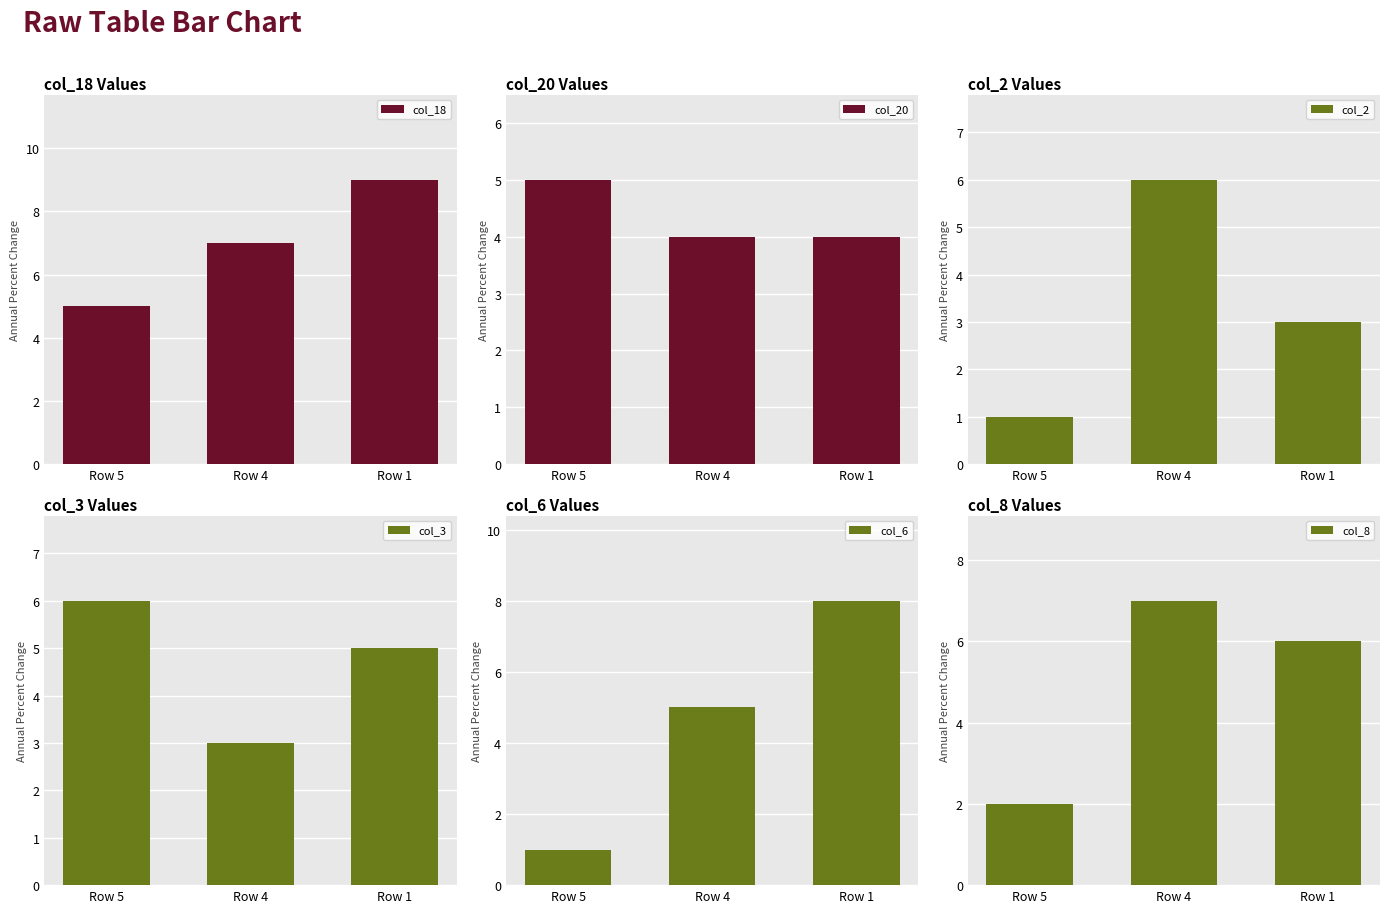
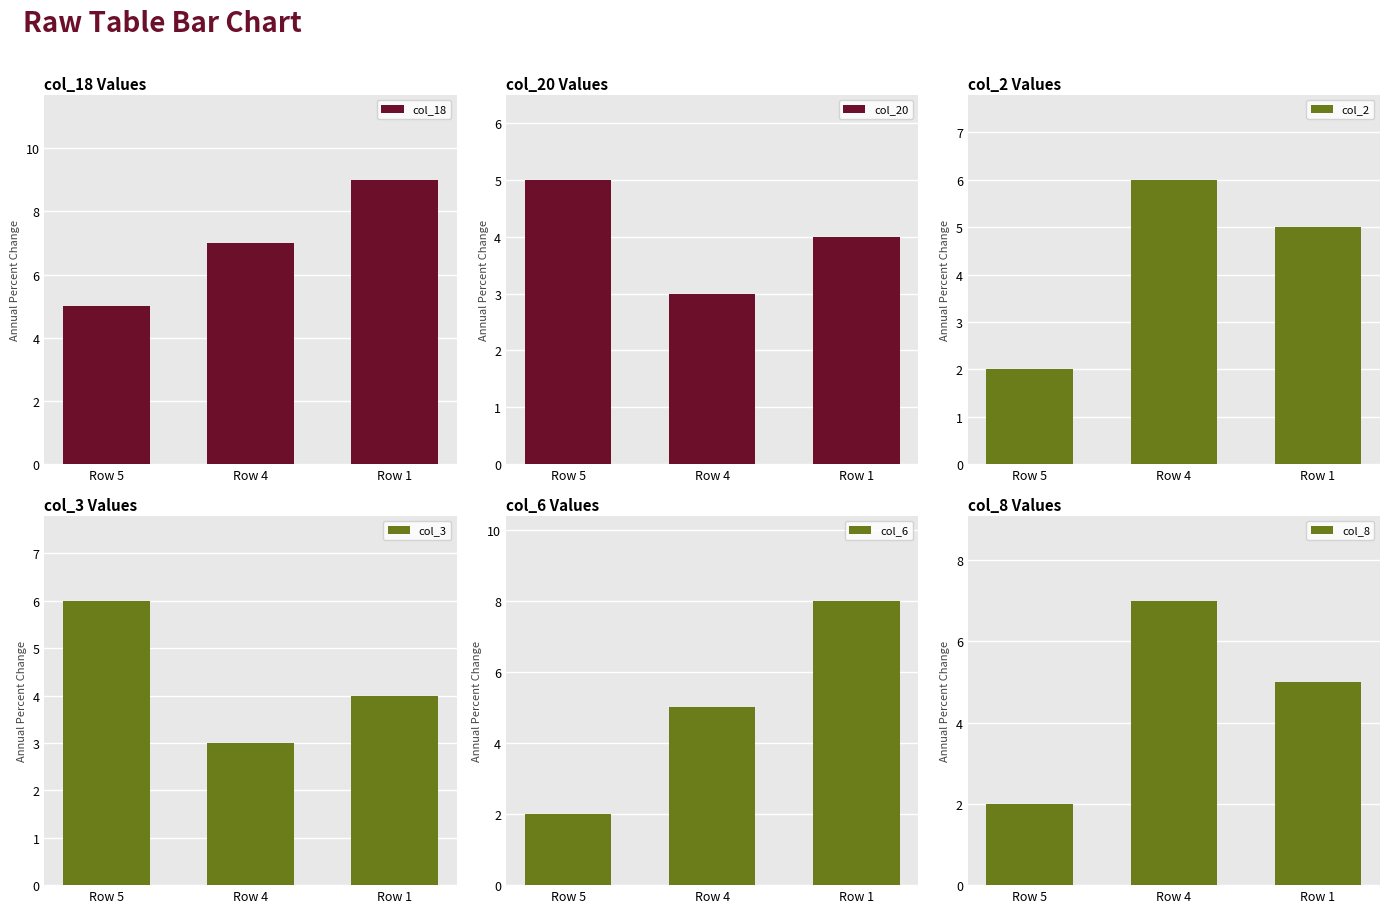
  {
    "col_18 Values": {
      "Row 5": 5.0,
      "Row 4": 7.0,
      "Row 1": 9.0
    },
    "col_20 Values": {
      "Row 5": 5,
-     "Row 4": 4,
+     "Row 4": 3,
      "Row 1": 4
    },
    "col_2 Values": {
-     "Row 5": 1,
+     "Row 5": 2,
      "Row 4": 6,
-     "Row 1": 3
+     "Row 1": 5
    },
    "col_3 Values": {
      "Row 5": 6,
      "Row 4": 3,
-     "Row 1": 5
+     "Row 1": 4
    },
    "col_6 Values": {
-     "Row 5": 1,
+     "Row 5": 2,
      "Row 4": 5,
      "Row 1": 8
    },
    "col_8 Values": {
      "Row 5": 2,
      "Row 4": 7,
-     "Row 1": 6
+     "Row 1": 5
    }
  }
